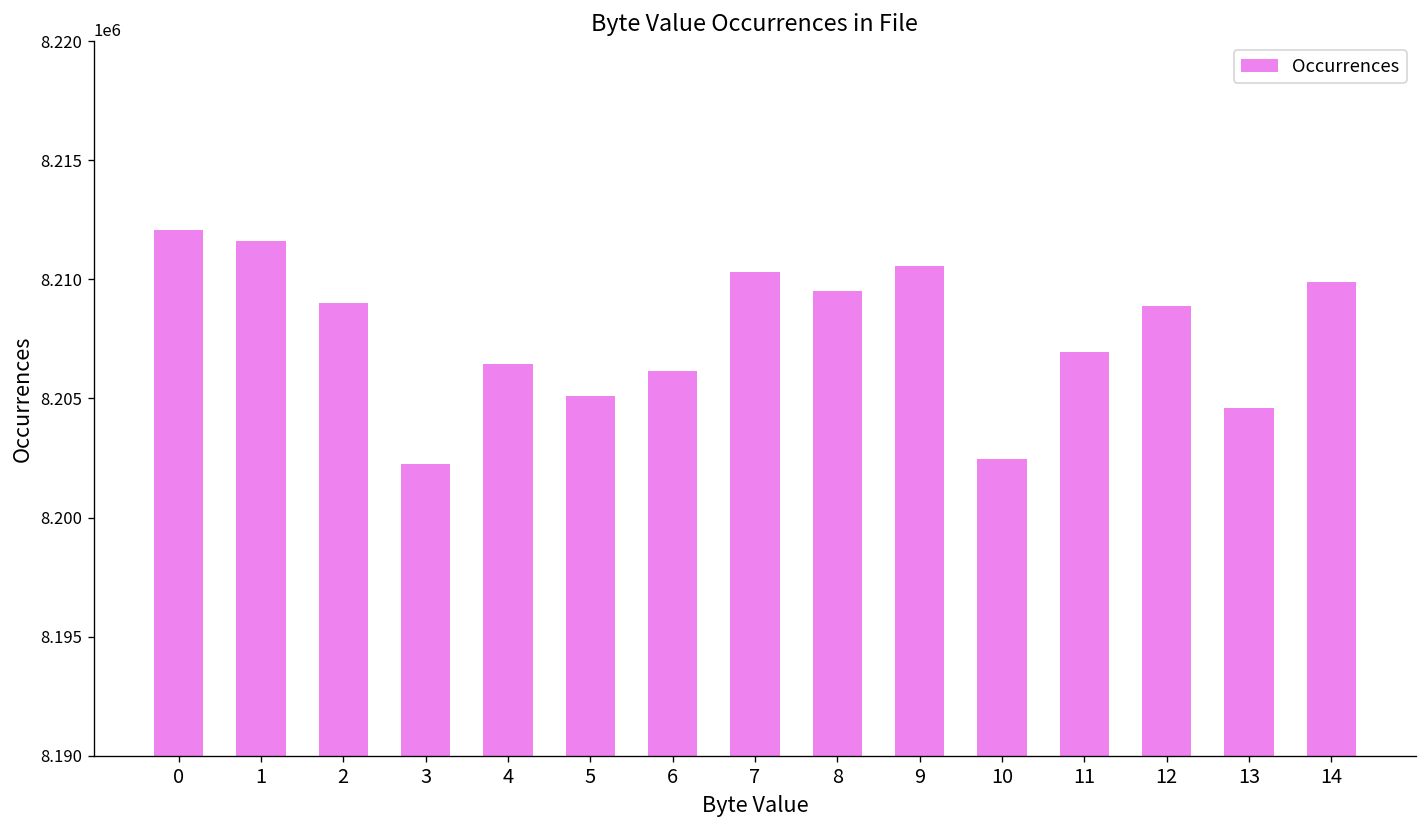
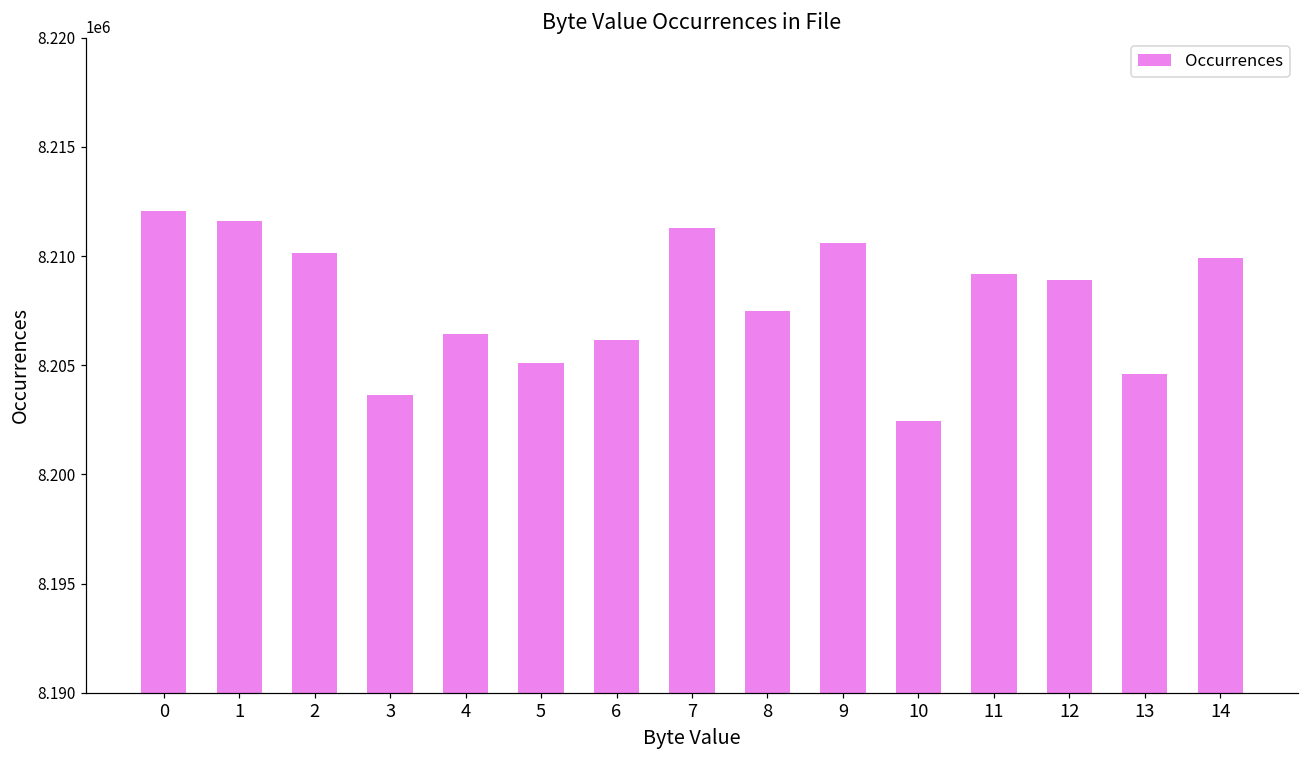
  {
    "0": 8212100,
    "1": 8211600,
-   "2": 8209000,
-   "3": 8202300,
+   "2": 8210100,
+   "3": 8203600,
    "4": 8206400,
    "5": 8205100,
    "6": 8206100,
-   "7": 8210300,
-   "8": 8209500,
+   "7": 8211300,
+   "8": 8207500,
    "9": 8210600,
    "10": 8202400,
-   "11": 8207000,
+   "11": 8209200,
    "12": 8208900,
    "13": 8204600,
    "14": 8209900
  }
